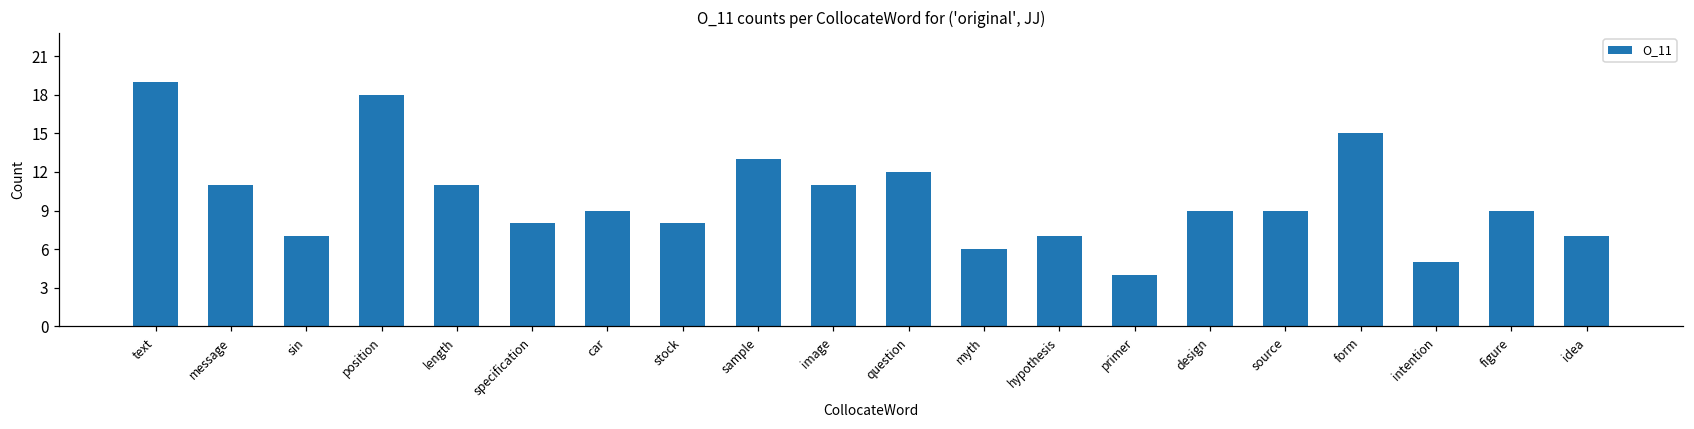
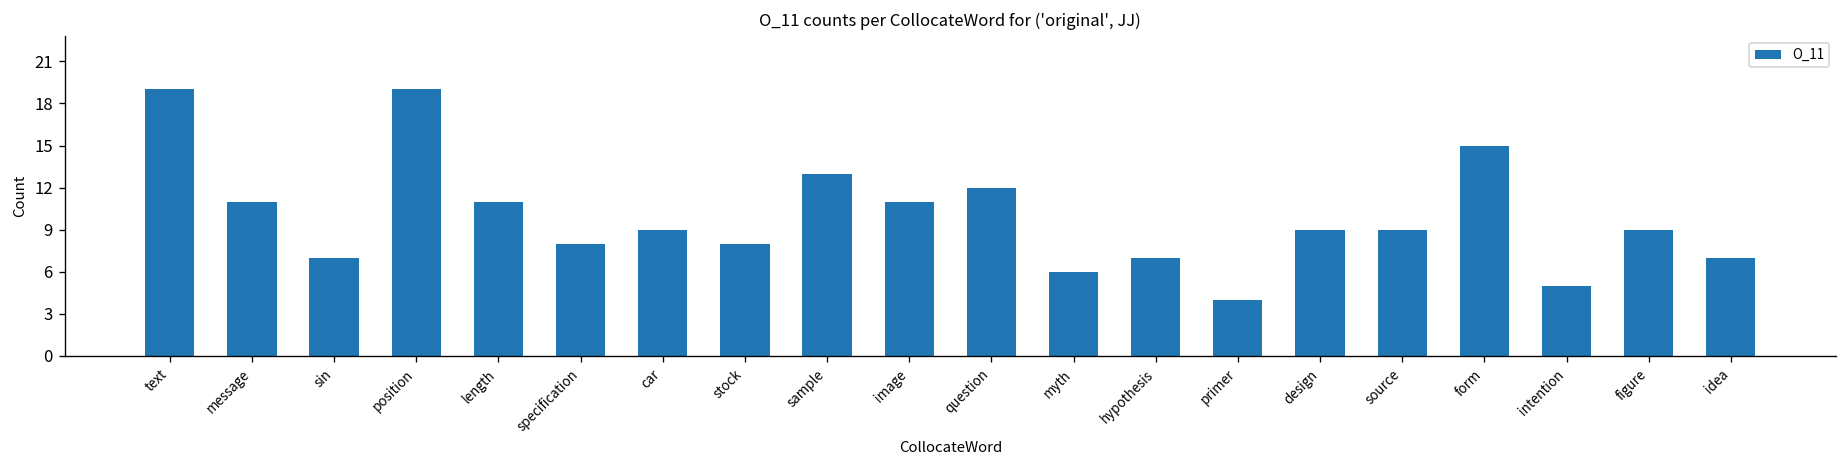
  {
    "text": 19,
    "message": 11,
    "sin": 7,
-   "position": 18,
+   "position": 19,
    "length": 11,
    "specification": 8,
    "car": 9,
    "stock": 8,
    "sample": 13,
    "image": 11,
    "question": 12,
    "myth": 6,
    "hypothesis": 7,
    "primer": 4,
    "design": 9,
    "source": 9,
    "form": 15,
    "intention": 5,
    "figure": 9,
    "idea": 7
  }
